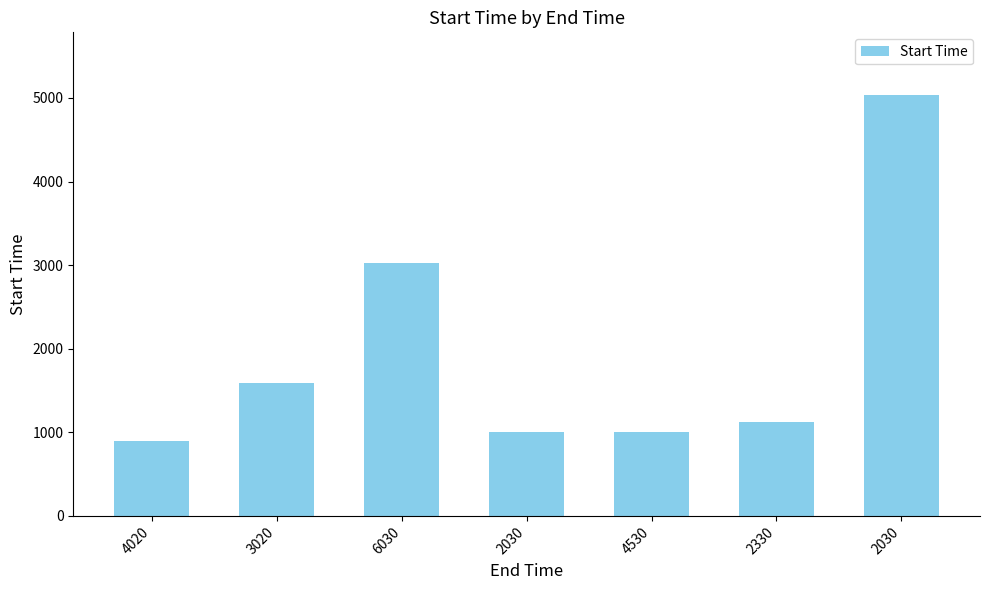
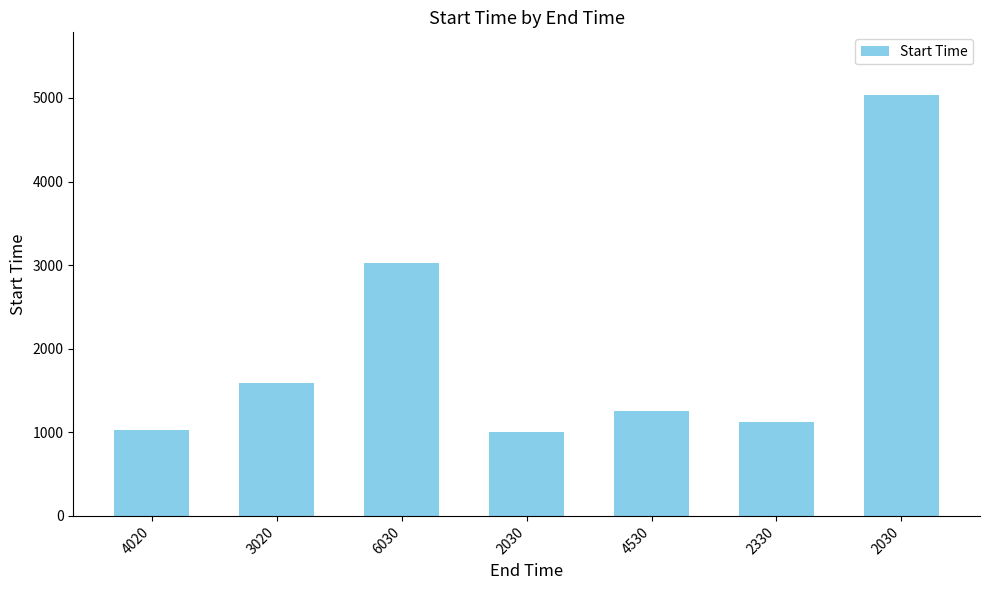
  {
-   "4020": 900,
+   "4020": 1000,
    "3020": 1600,
    "6030": 3000,
-   "4530": 1000,
+   "4530": 1300,
    "2330": 1100
  }
